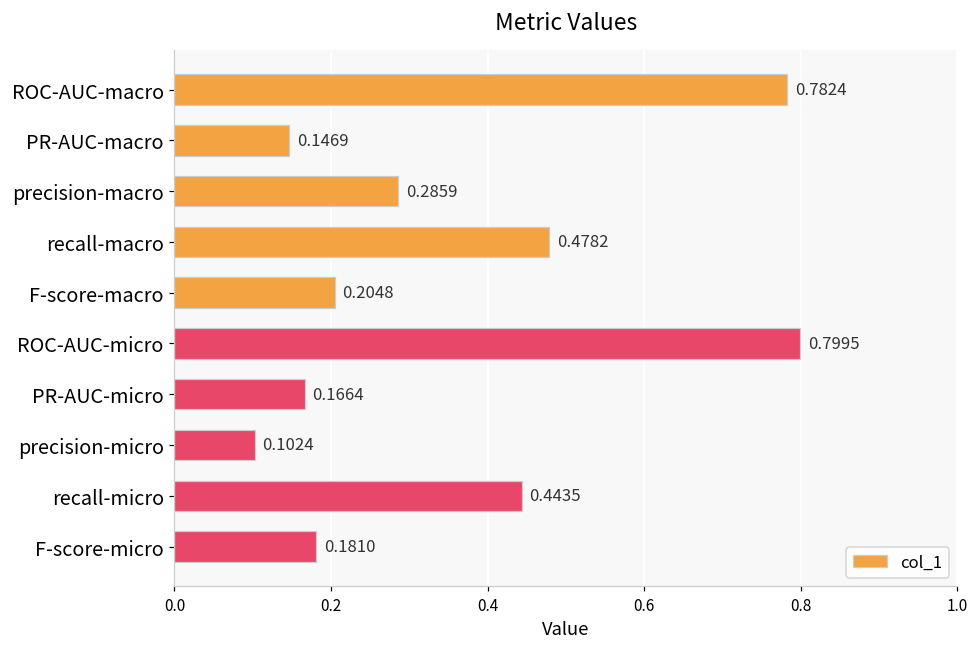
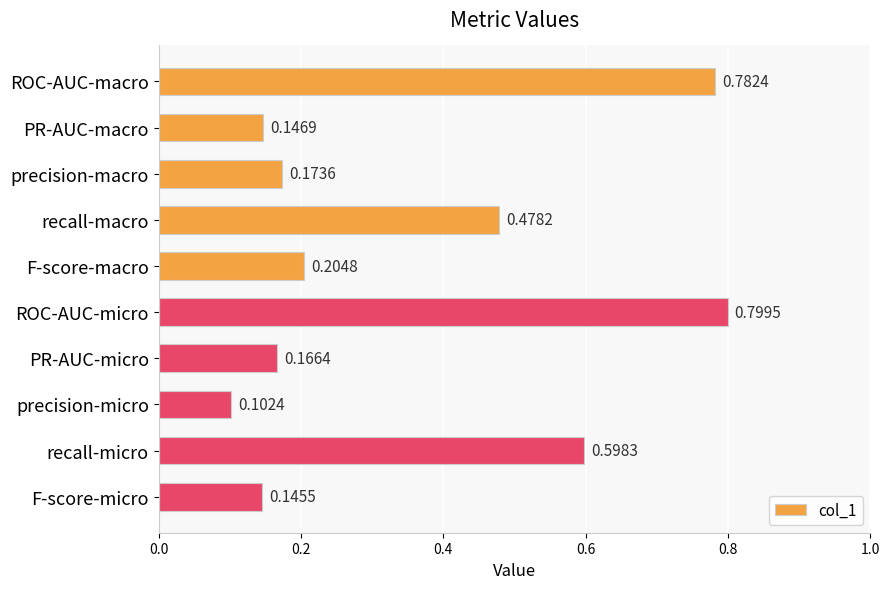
  {
    "ROC-AUC-macro": 0.7824,
    "PR-AUC-macro": 0.1469,
-   "precision-macro": 0.2859,
+   "precision-macro": 0.1736,
    "recall-macro": 0.4782,
    "F-score-macro": 0.2048,
    "ROC-AUC-micro": 0.7995,
    "PR-AUC-micro": 0.1664,
    "precision-micro": 0.1024,
-   "recall-micro": 0.4435,
-   "F-score-micro": 0.1810
+   "recall-micro": 0.5983,
+   "F-score-micro": 0.1455
  }
